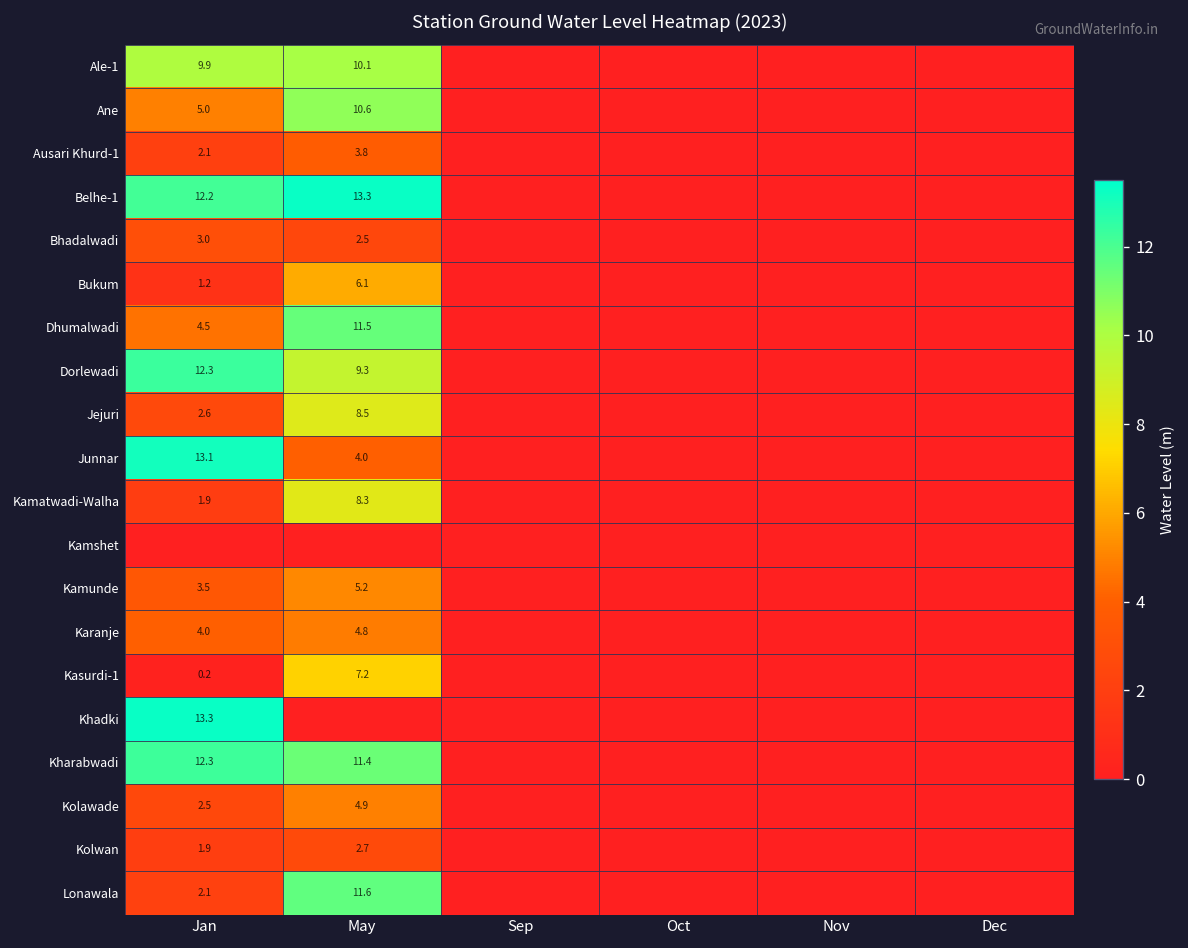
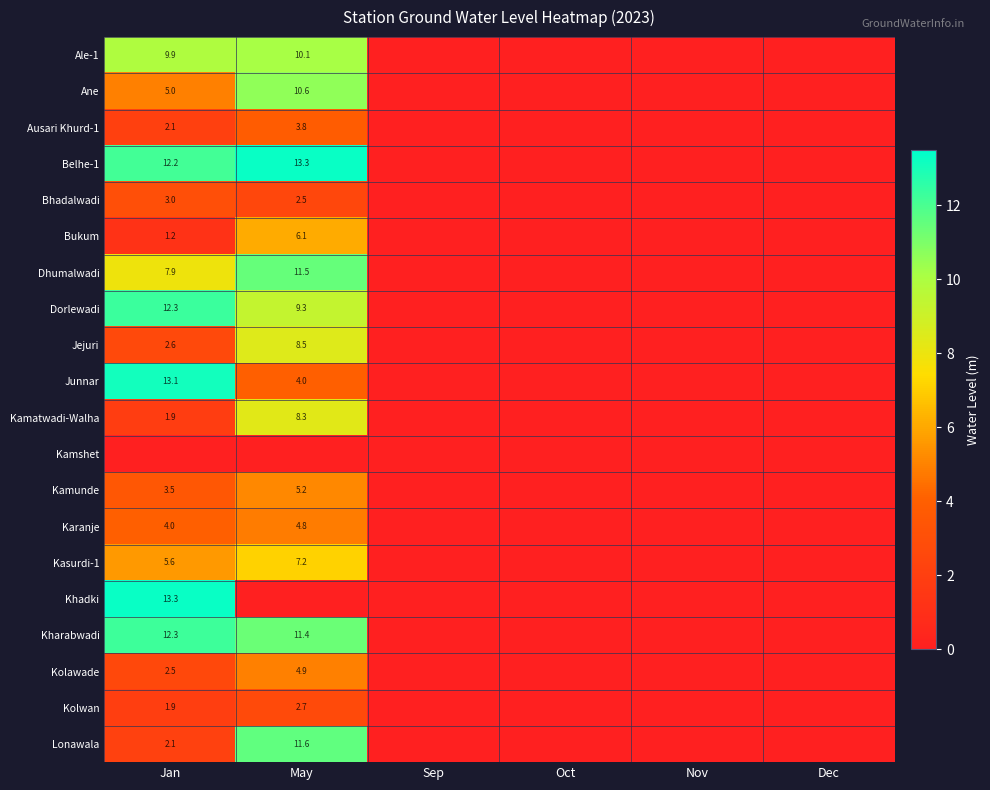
  {
    "Ale-1": {
      "Jan": 9.9,
      "May": 10.1
    },
    "Ane": {
      "Jan": 5.0,
      "May": 10.6
    },
    "Ausari Khurd-1": {
      "Jan": 2.1,
      "May": 3.8
    },
    "Belhe-1": {
      "Jan": 12.2,
      "May": 13.3
    },
    "Bhadalwadi": {
      "Jan": 3.0,
      "May": 2.5
    },
    "Bukum": {
      "Jan": 1.2,
      "May": 6.1
    },
    "Dhumalwadi": {
-     "Jan": 4.5,
+     "Jan": 7.9,
      "May": 11.5
    },
    "Dorlewadi": {
      "Jan": 12.3,
      "May": 9.3
    },
    "Jejuri": {
      "Jan": 2.6,
      "May": 8.5
    },
    "Junnar": {
      "Jan": 13.1,
      "May": 4.0
    },
    "Kamatwadi-Walha": {
      "Jan": 1.9,
      "May": 8.3
    },
    "Kamunde": {
      "Jan": 3.5,
      "May": 5.2
    },
    "Karanje": {
      "Jan": 4.0,
      "May": 4.8
    },
    "Kasurdi-1": {
-     "Jan": 0.2,
+     "Jan": 5.6,
      "May": 7.2
    },
    "Khadki": {
      "Jan": 13.3
    },
    "Kharabwadi": {
      "Jan": 12.3,
      "May": 11.4
    },
    "Kolawade": {
      "Jan": 2.5,
      "May": 4.9
    },
    "Kolwan": {
      "Jan": 1.9,
      "May": 2.7
    },
    "Lonawala": {
      "Jan": 2.1,
      "May": 11.6
    }
  }
